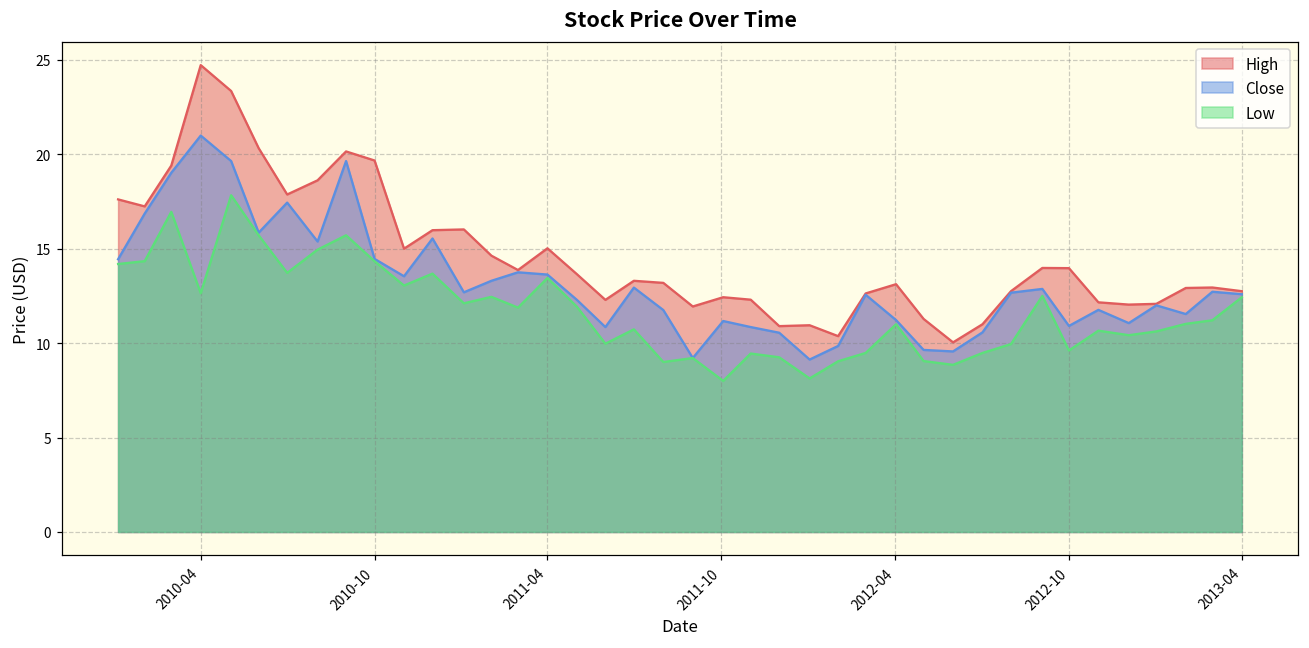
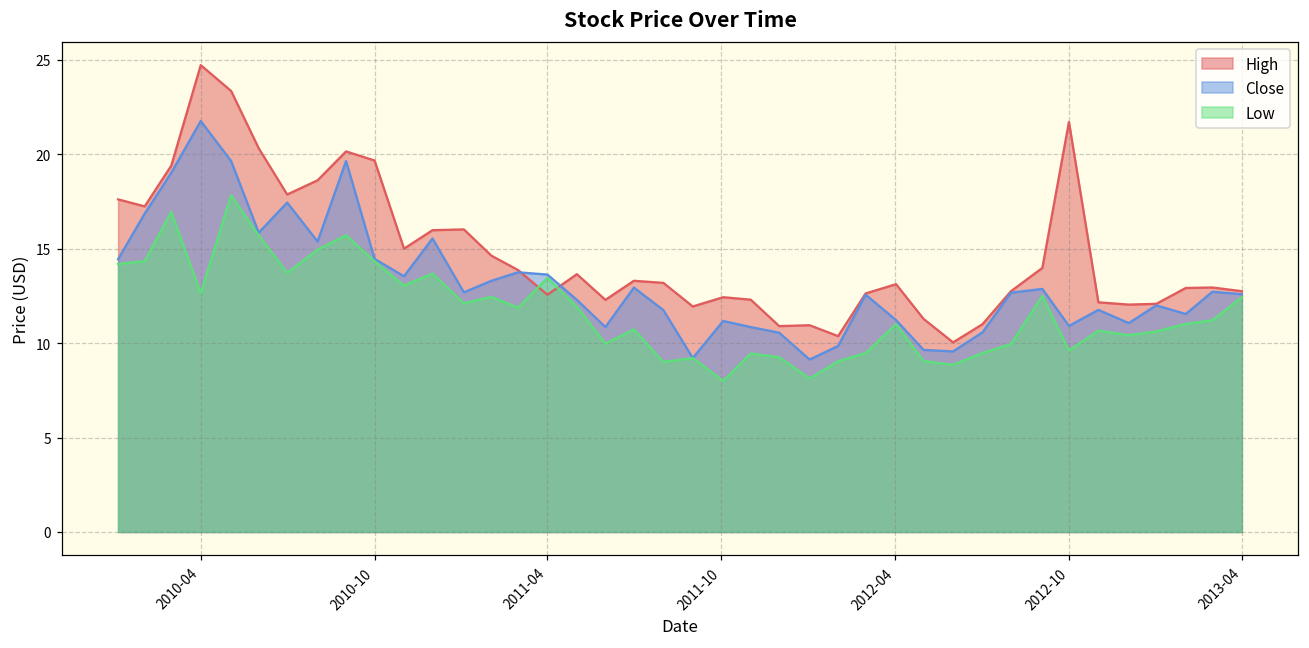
  {
    "High": {
      "2010-04": 24.7,
      "2010-10": 19.7,
-     "2011-04": 15.0,
-     "2012-10": 14.0,
+     "2011-04": 12.6,
+     "2012-10": 21.7,
      "2013-04": 12.8
    },
    "Close": {
-     "2010-04": 21.0,
+     "2010-04": 21.8,
      "2011-04": 13.6,
      "2012-10": 10.9,
      "2013-04": 12.6
    },
    "Low": {
      "2010-04": 12.6,
      "2011-04": 13.5,
      "2012-10": 9.6,
      "2013-04": 12.4
    }
  }
